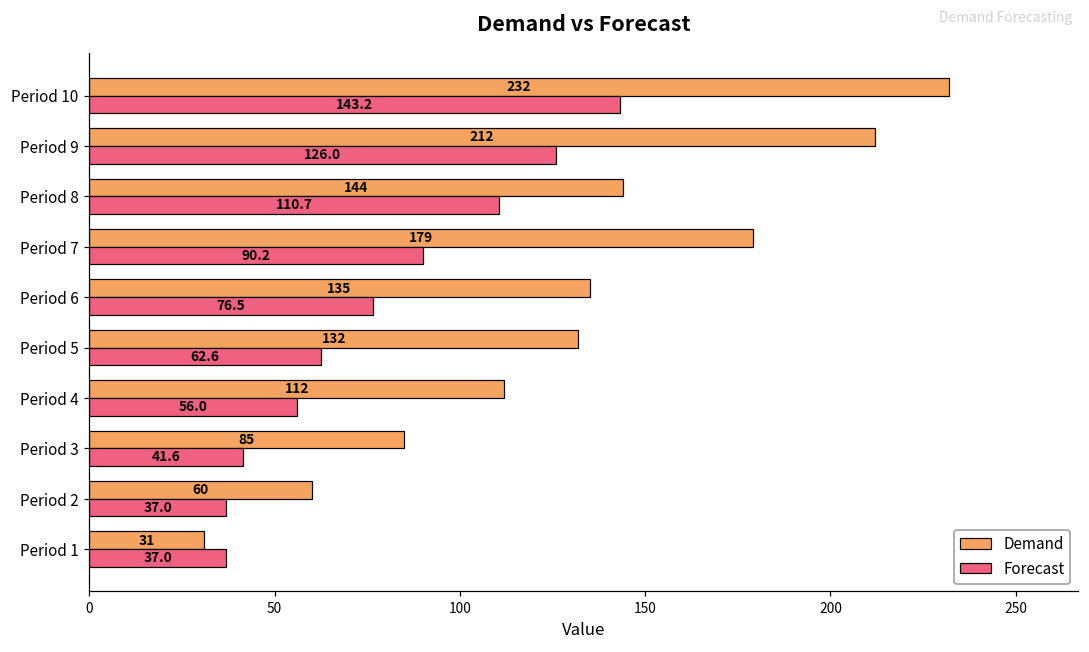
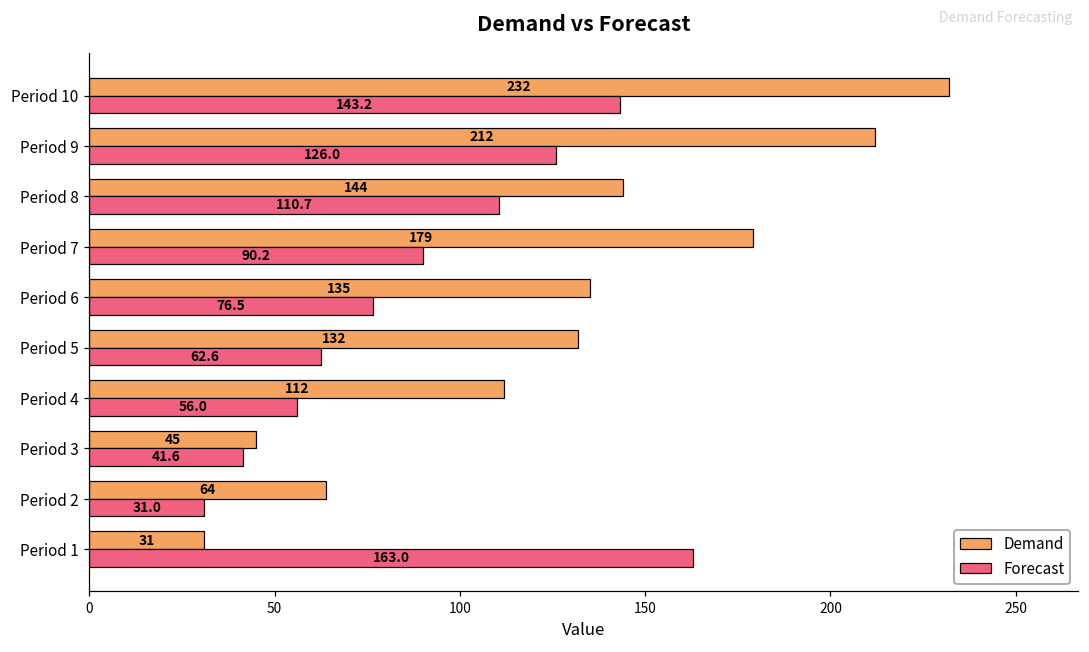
  {
    "Demand": {
      "Period 10": 232,
      "Period 9": 212,
      "Period 8": 144,
      "Period 7": 179,
      "Period 6": 135,
      "Period 5": 132,
      "Period 4": 112,
-     "Period 3": 85,
-     "Period 2": 60,
+     "Period 3": 45,
+     "Period 2": 64,
      "Period 1": 31
    },
    "Forecast": {
      "Period 10": 143.2,
      "Period 9": 126.0,
      "Period 8": 110.7,
      "Period 7": 90.2,
      "Period 6": 76.5,
      "Period 5": 62.6,
      "Period 4": 56.0,
      "Period 3": 41.6,
-     "Period 2": 37.0,
-     "Period 1": 37.0
+     "Period 2": 31.0,
+     "Period 1": 163.0
    }
  }
